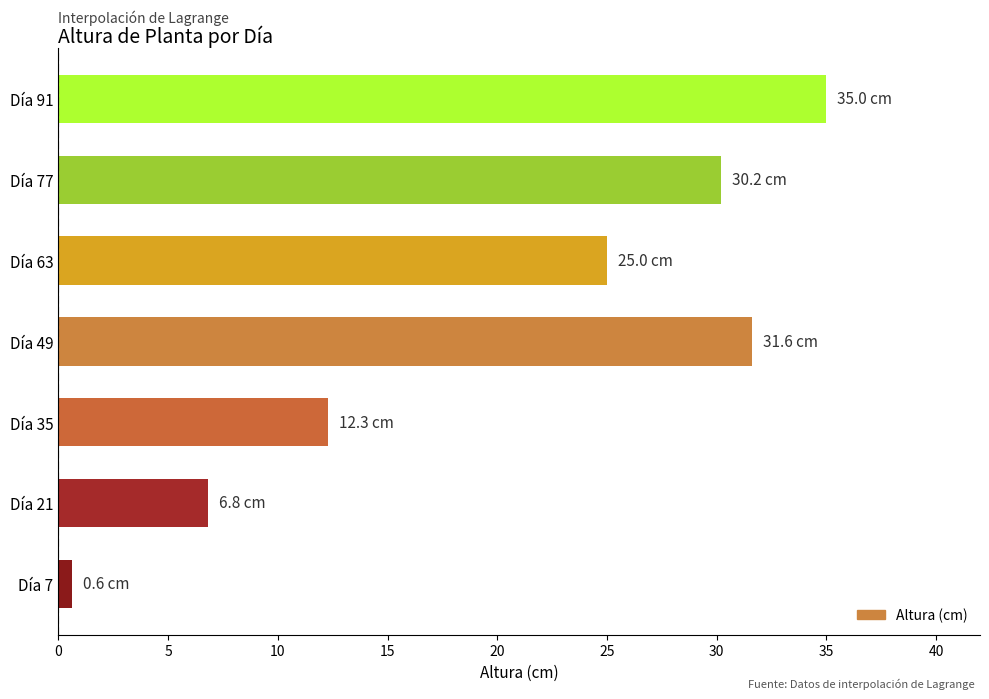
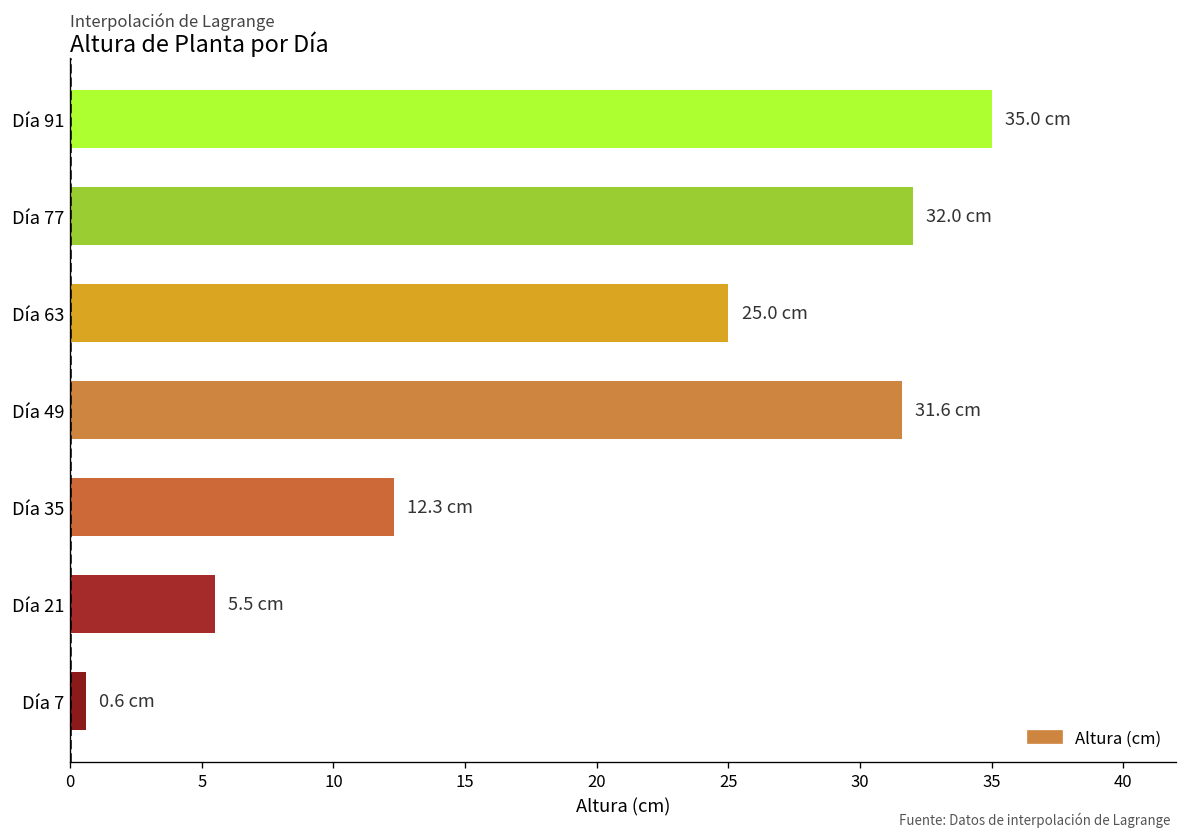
  {
    "Día 91": 35.0,
-   "Día 77": 30.2,
+   "Día 77": 32.0,
    "Día 63": 25.0,
    "Día 49": 31.6,
    "Día 35": 12.3,
-   "Día 21": 6.8,
+   "Día 21": 5.5,
    "Día 7": 0.6
  }
